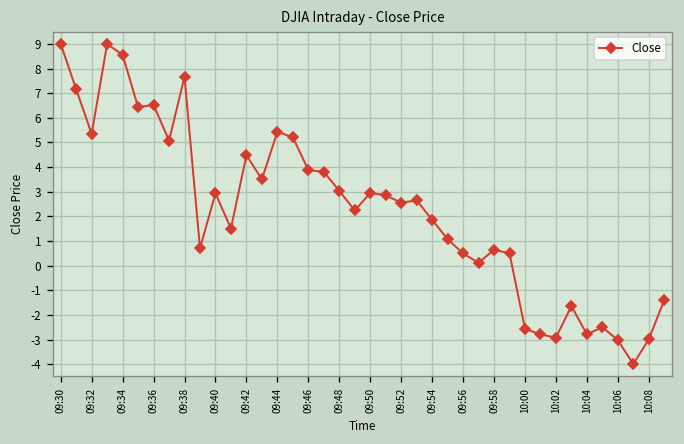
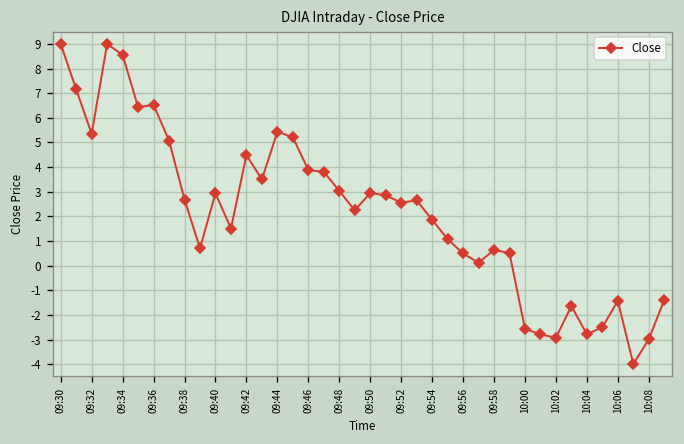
  {
    "09:30": 9.0,
    "09:32": 5.3,
    "09:34": 8.6,
    "09:36": 6.5,
-   "09:38": 7.7,
+   "09:38": 2.7,
    "09:40": 2.9,
    "09:42": 4.5,
    "09:44": 5.4,
    "09:46": 3.9,
    "09:48": 3.0,
    "09:50": 2.9,
    "09:52": 2.6,
    "09:54": 1.9,
    "09:56": 0.5,
    "09:58": 0.6,
    "10:00": -2.6,
    "10:02": -2.9,
    "10:04": -2.8,
-   "10:06": -3.0,
+   "10:06": -1.4,
    "10:08": -3.0
  }
